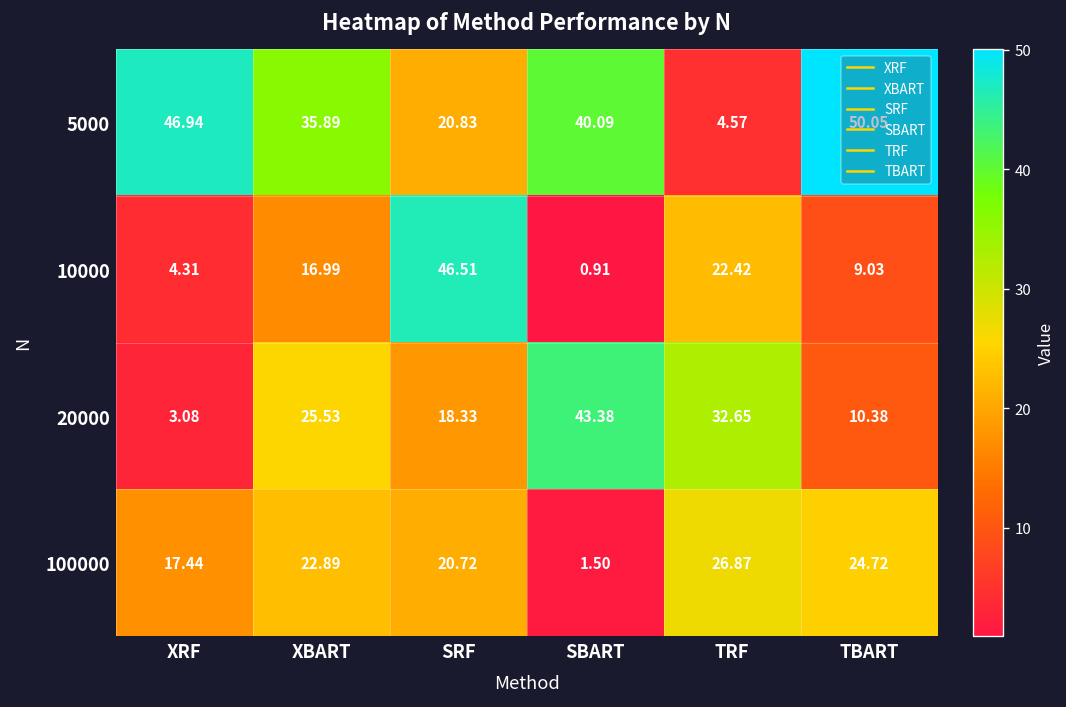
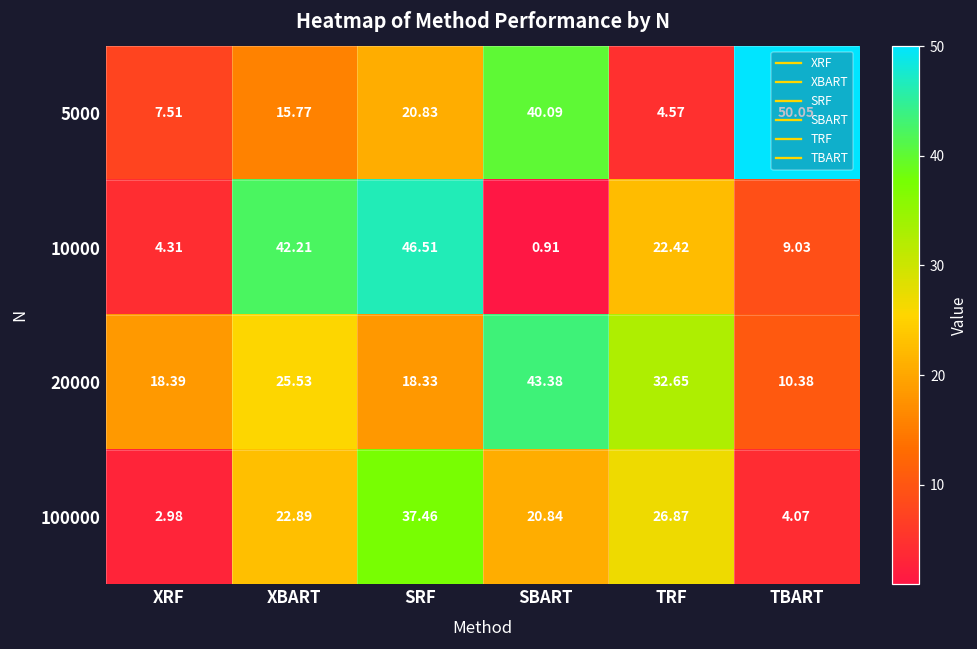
  {
    "5000": {
-     "XRF": 46.94,
-     "XBART": 35.89,
+     "XRF": 7.51,
+     "XBART": 15.77,
      "SRF": 20.83,
      "SBART": 40.09,
      "TRF": 4.57
    },
    "10000": {
      "XRF": 4.31,
-     "XBART": 16.99,
+     "XBART": 42.21,
      "SRF": 46.51,
      "SBART": 0.91,
      "TRF": 22.42,
      "TBART": 9.03
    },
    "20000": {
-     "XRF": 3.08,
+     "XRF": 18.39,
      "XBART": 25.53,
      "SRF": 18.33,
      "SBART": 43.38,
      "TRF": 32.65,
      "TBART": 10.38
    },
    "100000": {
-     "XRF": 17.44,
+     "XRF": 2.98,
      "XBART": 22.89,
-     "SRF": 20.72,
-     "SBART": 1.50,
+     "SRF": 37.46,
+     "SBART": 20.84,
      "TRF": 26.87,
-     "TBART": 24.72
+     "TBART": 4.07
    }
  }
